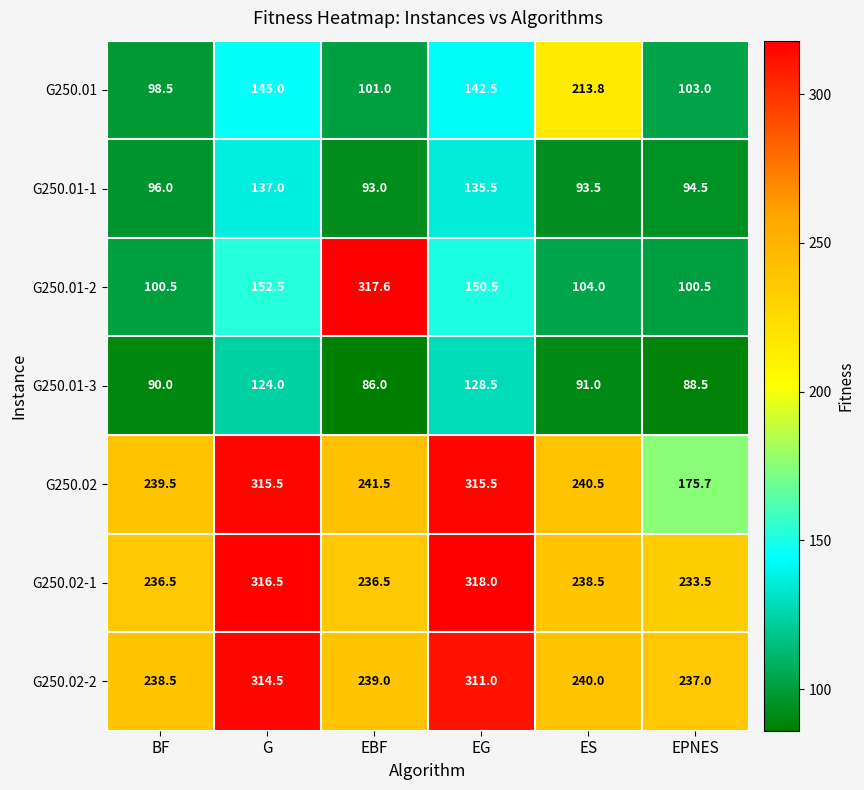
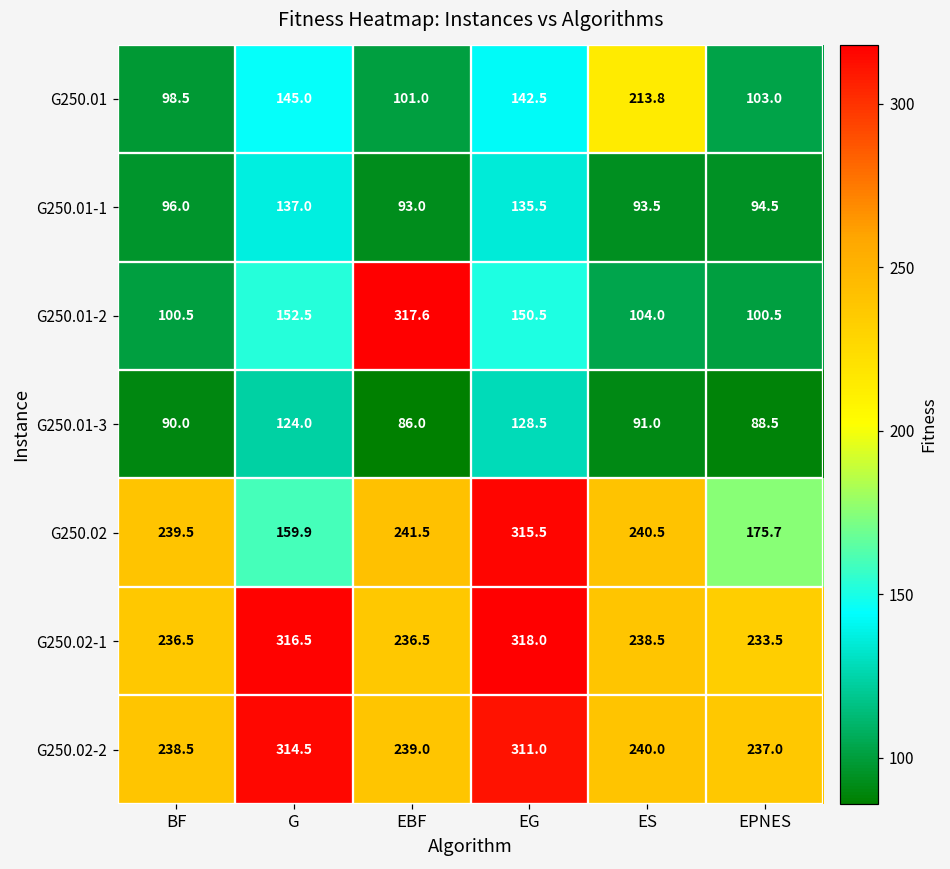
  {
    "G250.01": {
      "BF": 98.5,
      "G": 145.0,
      "EBF": 101.0,
      "EG": 142.5,
      "ES": 213.8,
      "EPNES": 103.0
    },
    "G250.01-1": {
      "BF": 96.0,
      "G": 137.0,
      "EBF": 93.0,
      "EG": 135.5,
      "ES": 93.5,
      "EPNES": 94.5
    },
    "G250.01-2": {
      "BF": 100.5,
      "G": 152.5,
      "EBF": 317.6,
      "EG": 150.5,
      "ES": 104.0,
      "EPNES": 100.5
    },
    "G250.01-3": {
      "BF": 90.0,
      "G": 124.0,
      "EBF": 86.0,
      "EG": 128.5,
      "ES": 91.0,
      "EPNES": 88.5
    },
    "G250.02": {
      "BF": 239.5,
-     "G": 315.5,
+     "G": 159.9,
      "EBF": 241.5,
      "EG": 315.5,
      "ES": 240.5,
      "EPNES": 175.7
    },
    "G250.02-1": {
      "BF": 236.5,
      "G": 316.5,
      "EBF": 236.5,
      "EG": 318.0,
      "ES": 238.5,
      "EPNES": 233.5
    },
    "G250.02-2": {
      "BF": 238.5,
      "G": 314.5,
      "EBF": 239.0,
      "EG": 311.0,
      "ES": 240.0,
      "EPNES": 237.0
    }
  }
